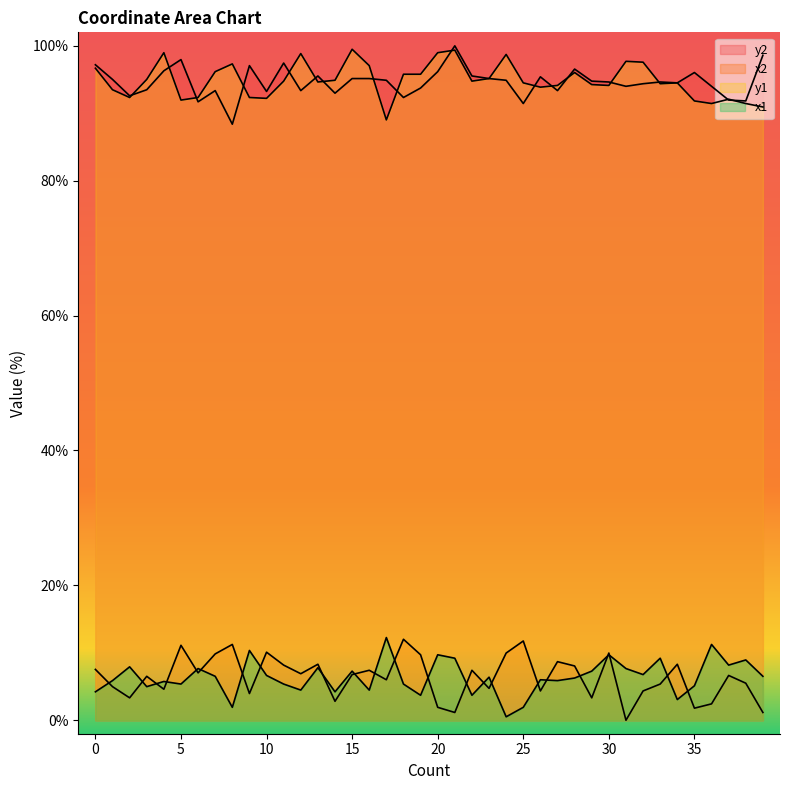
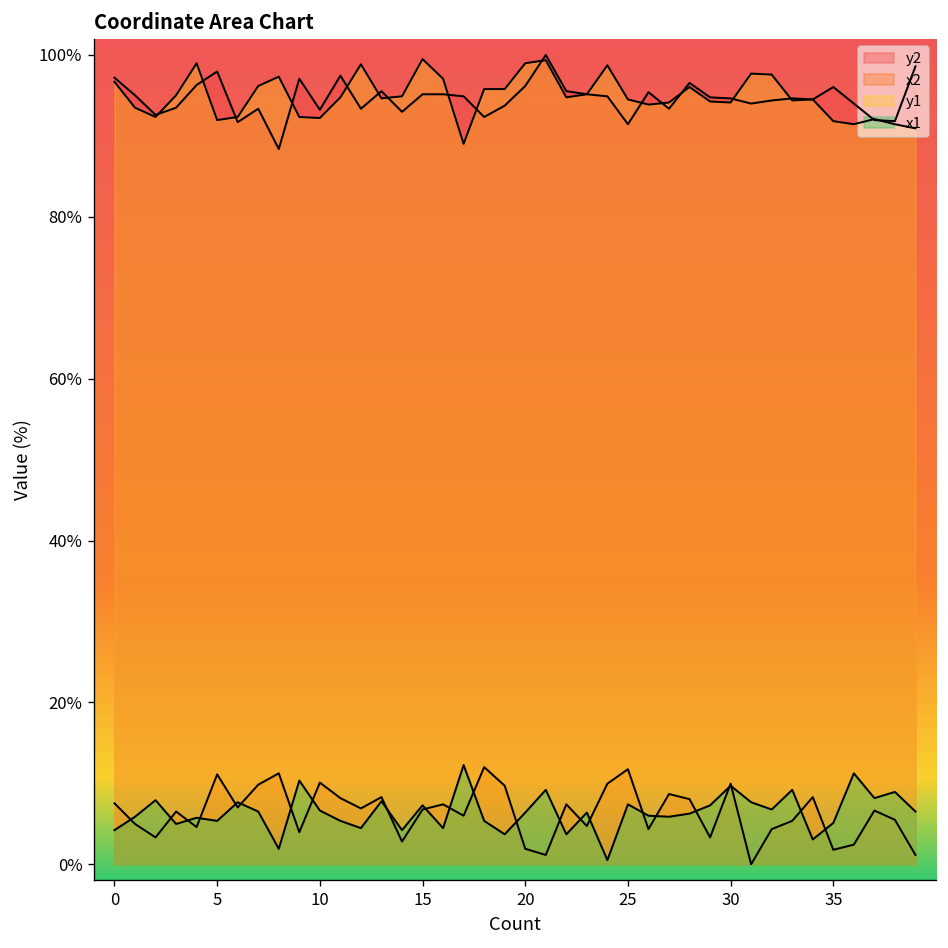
  {
    "x1": {
      "0": "4%",
      "5": "5%",
      "10": "7%",
      "15": "7%",
-     "20": "10%",
-     "25": "2%",
+     "20": "6%",
+     "25": "7%",
      "35": "5%"
    }
  }
